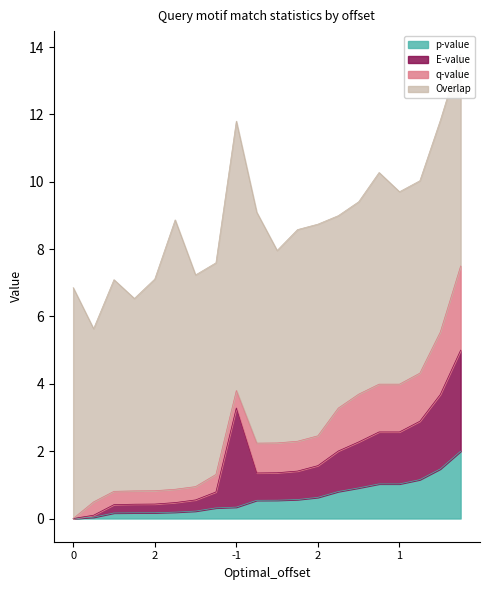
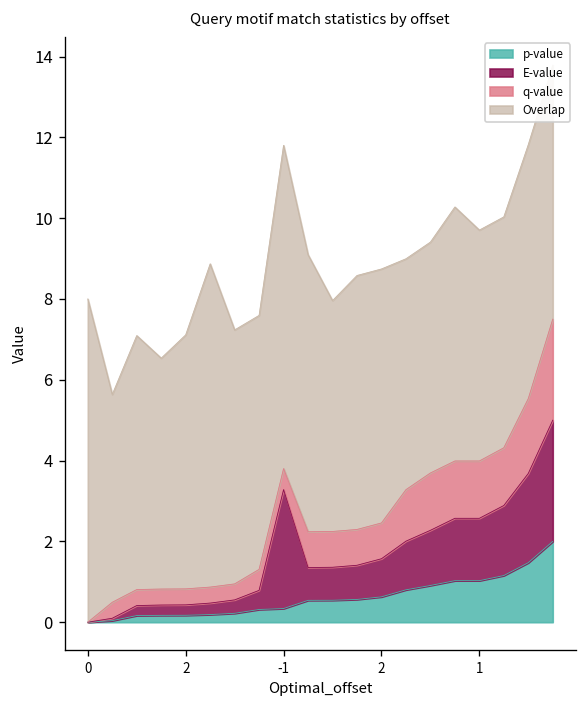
  {
    "p-value": {
      "-1": 0.3
    },
    "E-value": {
      "-1": 2.9
    },
    "q-value": {
      "-1": 0.5
    },
    "Overlap": {
-     "0": 6.9,
+     "0": 8.0,
      "-1": 8.0
    }
  }
